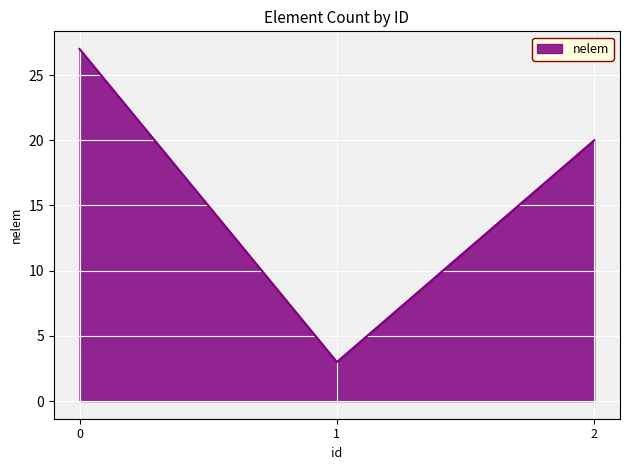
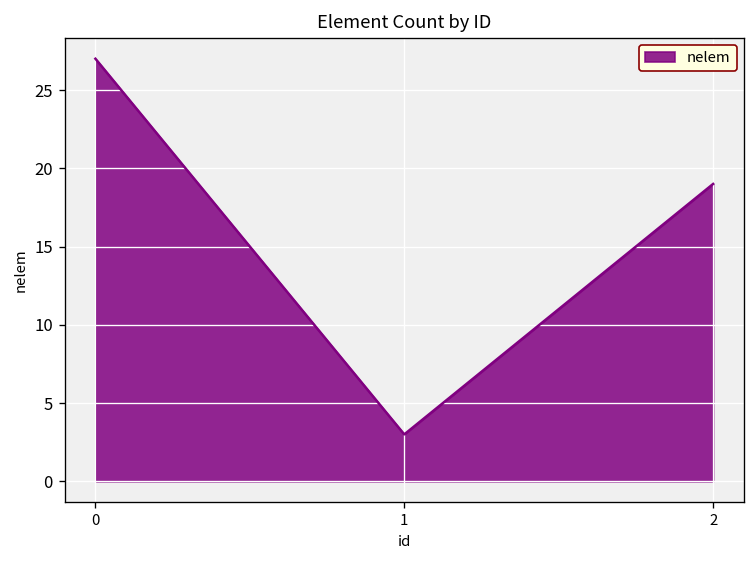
  {
    "0": 27,
    "1": 3,
-   "2": 20
+   "2": 19
  }
